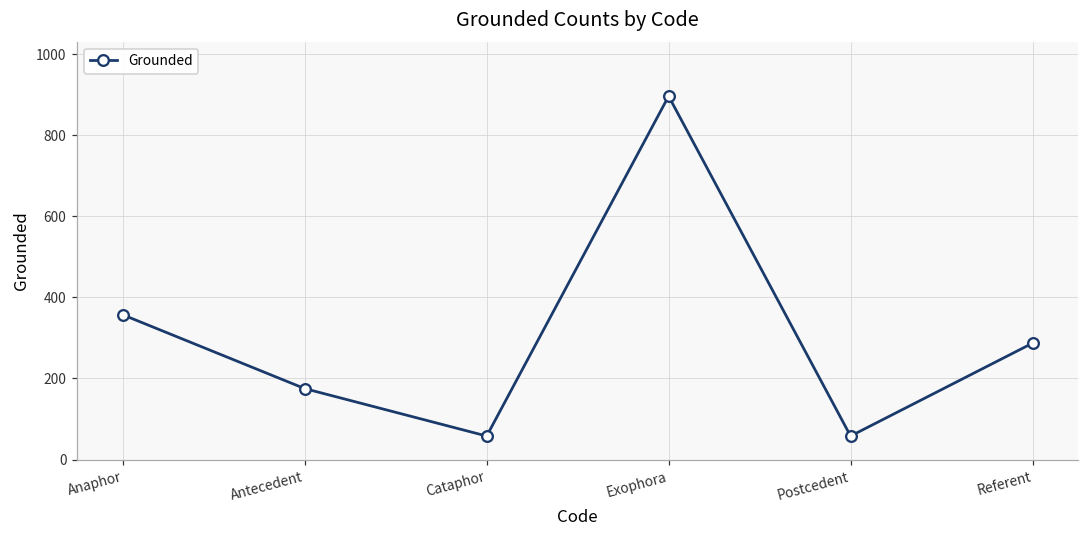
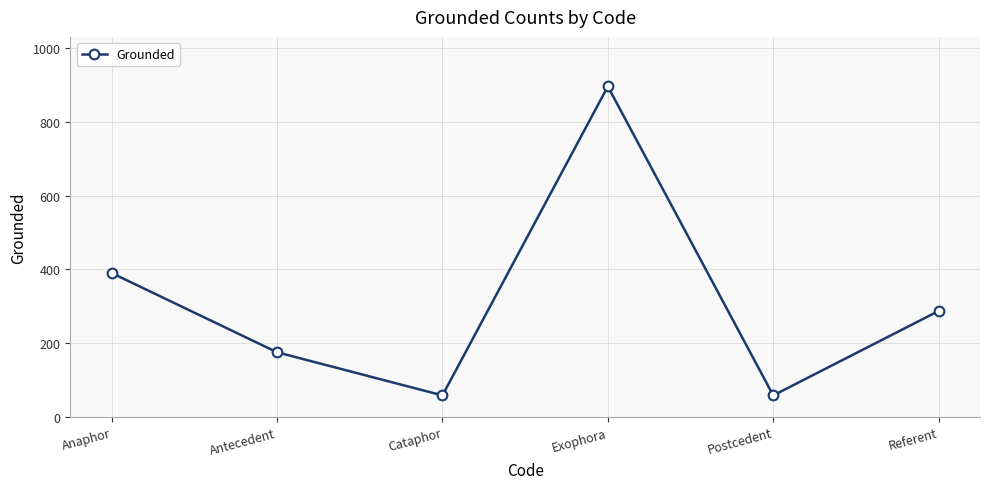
  {
-   "Anaphor": 360,
+   "Anaphor": 390,
    "Antecedent": 180,
    "Cataphor": 60,
    "Exophora": 900,
    "Postcedent": 60,
    "Referent": 290
  }
